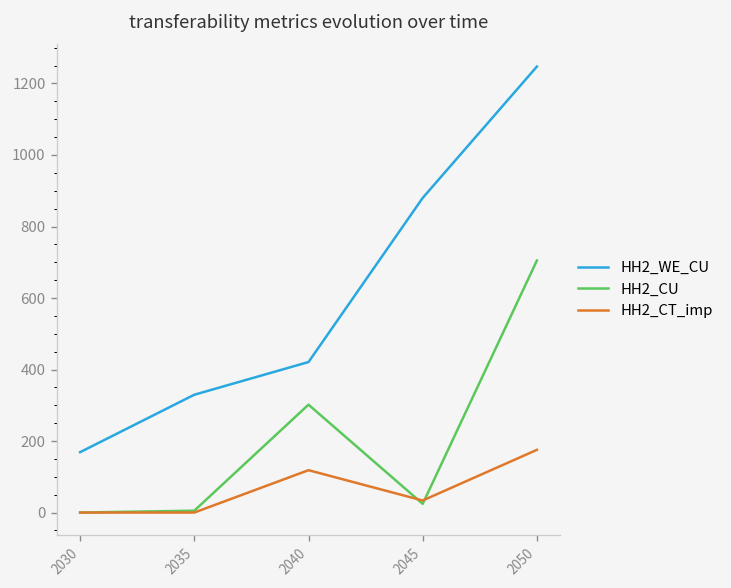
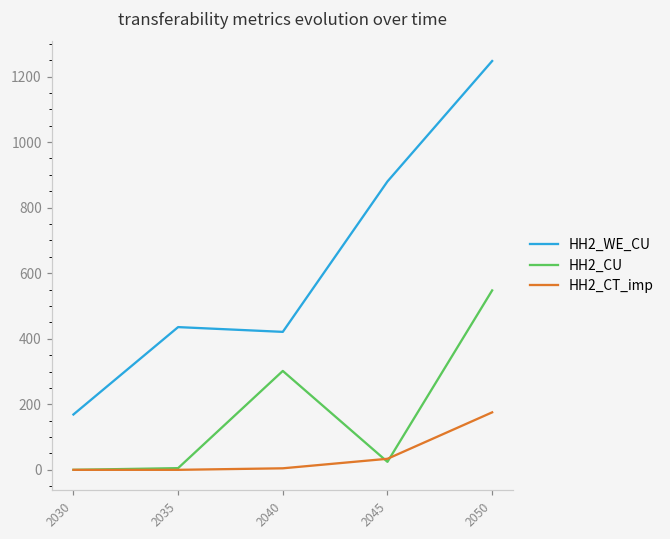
  {
    "HH2_WE_CU": {
      "2030": 170,
-     "2035": 330,
+     "2035": 440,
      "2040": 420,
      "2045": 880,
      "2050": 1250
    },
    "HH2_CU": {
      "2040": 300,
      "2045": 20,
-     "2050": 700
+     "2050": 550
    },
    "HH2_CT_imp": {
-     "2040": 120,
+     "2040": 0,
      "2045": 30,
      "2050": 180
    }
  }
